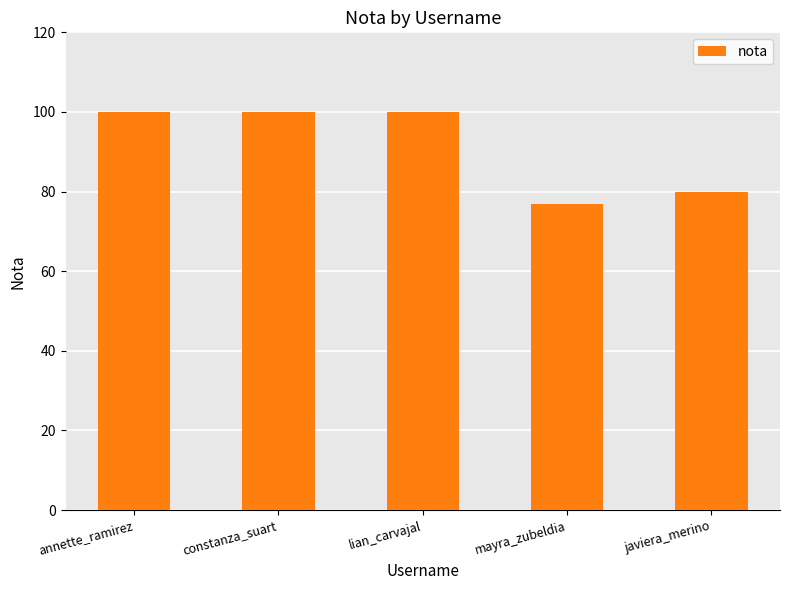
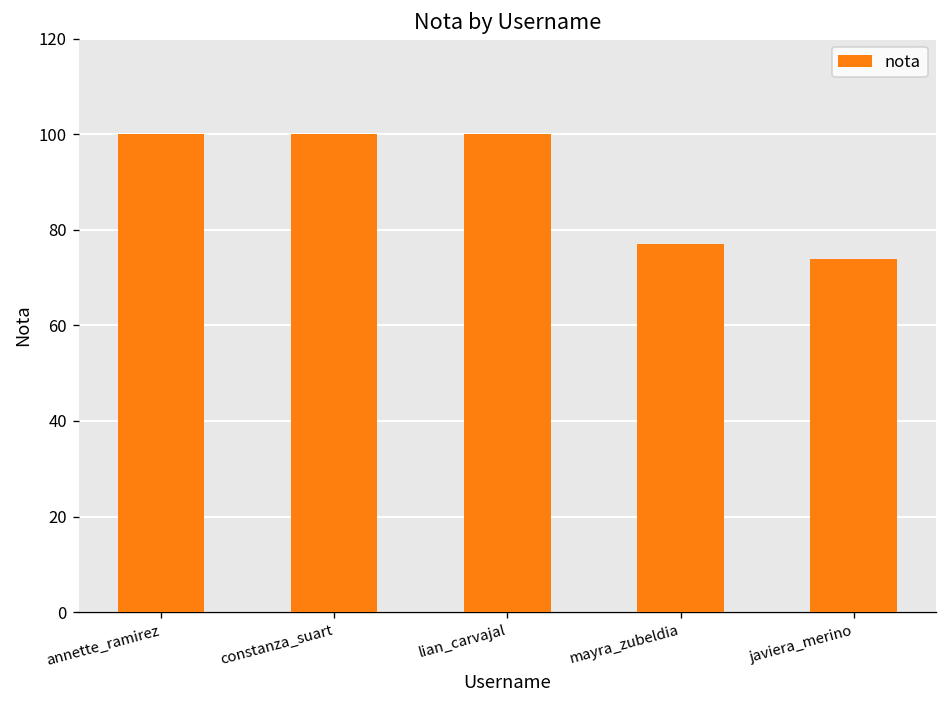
  {
    "annette_ramirez": 100,
    "constanza_suart": 100,
    "lian_carvajal": 100,
    "mayra_zubeldia": 77,
-   "javiera_merino": 80
+   "javiera_merino": 74
  }
